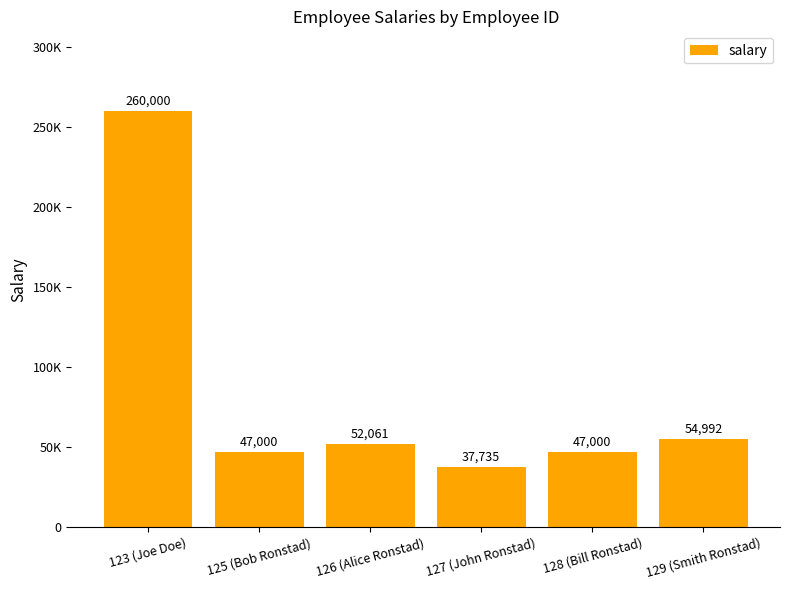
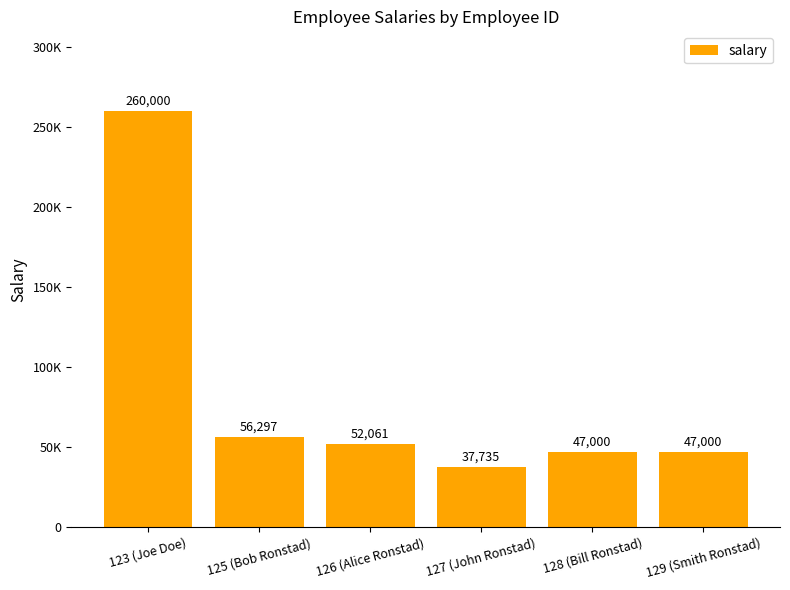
  {
    "123 (Joe Doe)": "260,000",
-   "125 (Bob Ronstad)": "47,000",
+   "125 (Bob Ronstad)": "56,297",
    "126 (Alice Ronstad)": "52,061",
    "127 (John Ronstad)": "37,735",
    "128 (Bill Ronstad)": "47,000",
-   "129 (Smith Ronstad)": "54,992"
+   "129 (Smith Ronstad)": "47,000"
  }
